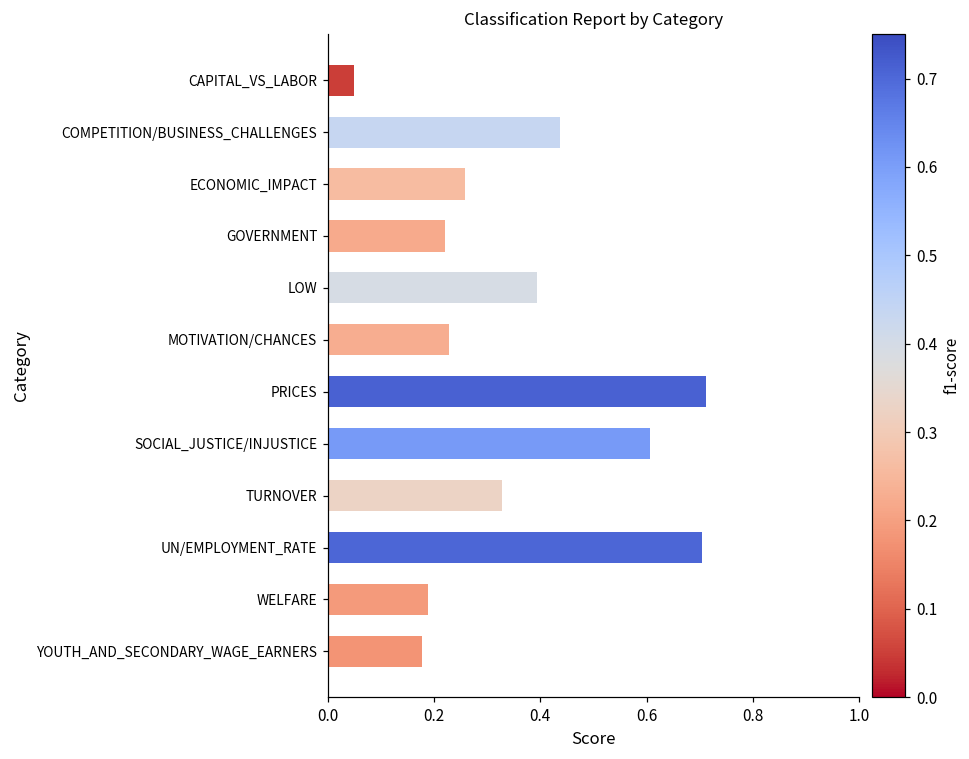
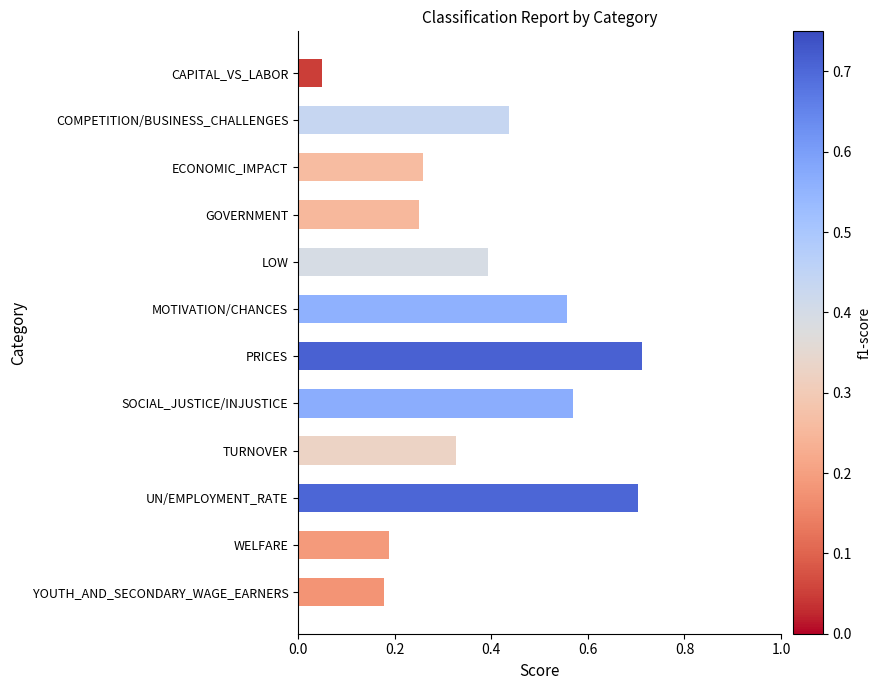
  {
    "CAPITAL_VS_LABOR": 0.05,
    "COMPETITION/BUSINESS_CHALLENGES": 0.44,
    "ECONOMIC_IMPACT": 0.26,
-   "GOVERNMENT": 0.22,
+   "GOVERNMENT": 0.25,
    "LOW": 0.39,
-   "MOTIVATION/CHANCES": 0.23,
+   "MOTIVATION/CHANCES": 0.56,
    "PRICES": 0.71,
-   "SOCIAL_JUSTICE/INJUSTICE": 0.61,
+   "SOCIAL_JUSTICE/INJUSTICE": 0.57,
    "TURNOVER": 0.33,
    "UN/EMPLOYMENT_RATE": 0.70,
    "WELFARE": 0.19,
    "YOUTH_AND_SECONDARY_WAGE_EARNERS": 0.18
  }
